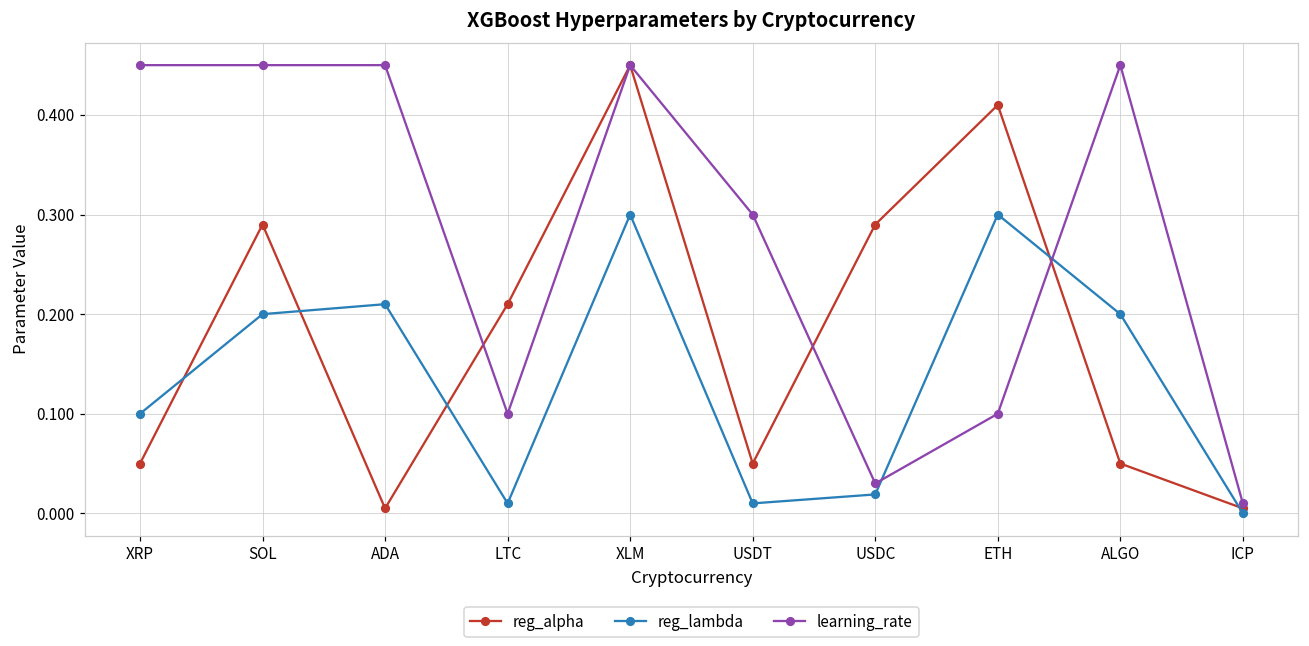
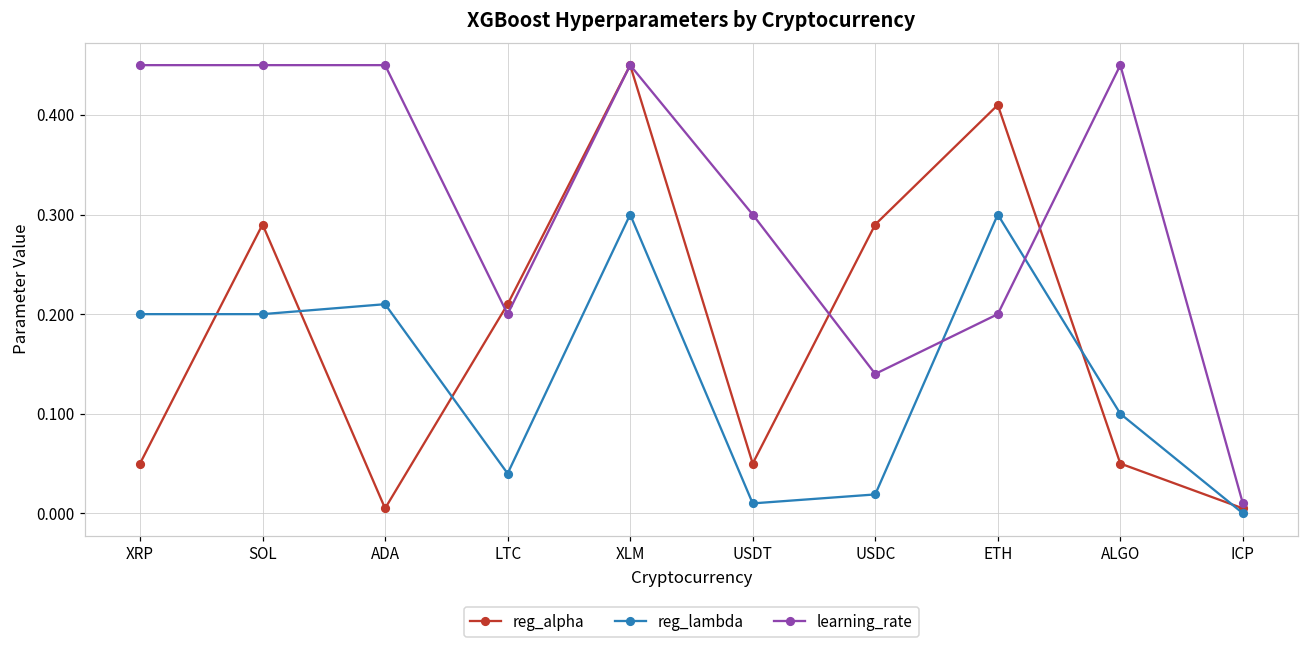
  {
    "reg_alpha": {
      "XRP": 0.05,
      "SOL": 0.29,
      "ADA": 0.01,
      "LTC": 0.21,
      "USDT": 0.05,
      "USDC": 0.29,
      "ETH": 0.41,
      "ALGO": 0.05,
      "ICP": 0.01
    },
    "reg_lambda": {
-     "XRP": 0.1,
+     "XRP": 0.2,
      "SOL": 0.20,
      "ADA": 0.21,
-     "LTC": 0.01,
+     "LTC": 0.04,
      "XLM": 0.30,
      "USDT": 0.01,
      "USDC": 0.02,
      "ETH": 0.30,
-     "ALGO": 0.2,
+     "ALGO": 0.1,
      "ICP": 0.00
    },
    "learning_rate": {
      "XRP": 0.45,
      "SOL": 0.45,
      "ADA": 0.45,
-     "LTC": 0.1,
+     "LTC": 0.2,
      "USDT": 0.30,
-     "USDC": 0.03,
-     "ETH": 0.1,
+     "USDC": 0.14,
+     "ETH": 0.2,
      "ALGO": 0.45,
      "ICP": 0.01
    }
  }
